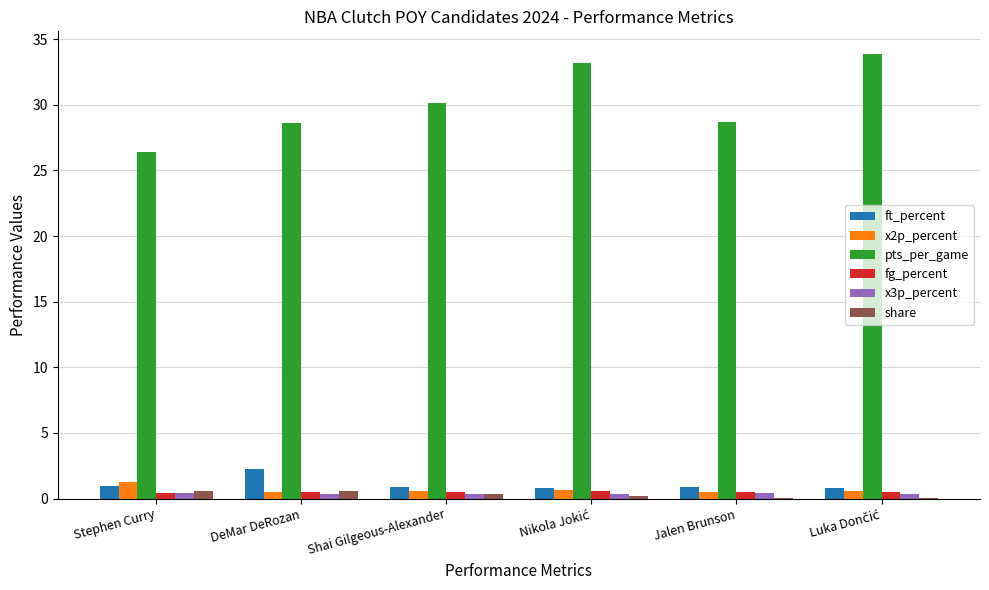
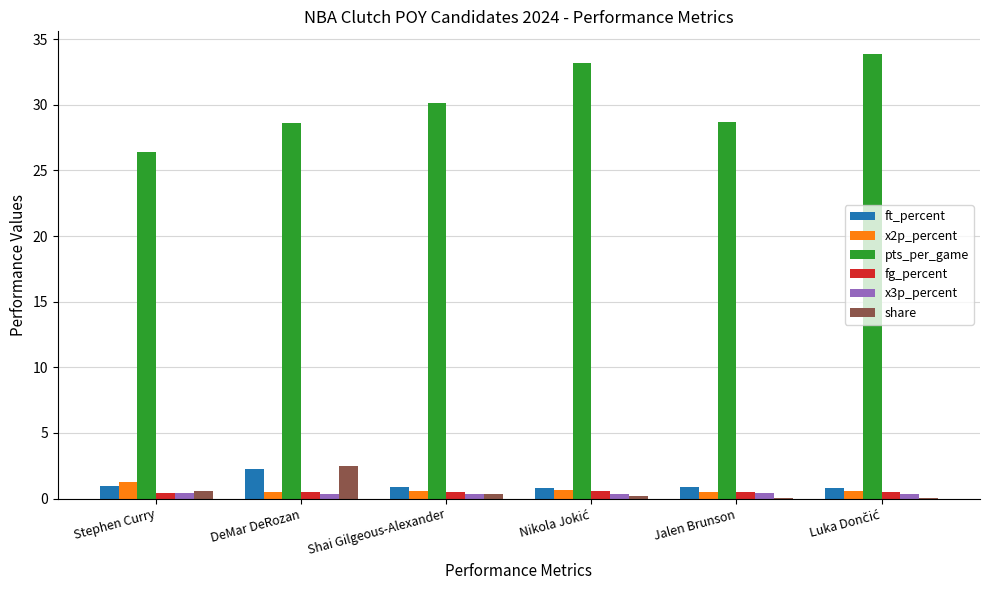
  {
    "ft_percent": {
      "Stephen Curry": 0.9,
      "DeMar DeRozan": 2.3,
      "Shai Gilgeous-Alexander": 0.9,
      "Nikola Jokić": 0.8,
      "Jalen Brunson": 0.8,
      "Luka Dončić": 0.8
    },
    "x2p_percent": {
      "Stephen Curry": 1.3,
      "DeMar DeRozan": 0.5,
      "Shai Gilgeous-Alexander": 0.6,
      "Nikola Jokić": 0.6,
      "Jalen Brunson": 0.5,
      "Luka Dončić": 0.6
    },
    "pts_per_game": {
      "Stephen Curry": 26.4,
      "DeMar DeRozan": 28.6,
      "Shai Gilgeous-Alexander": 30.1,
      "Nikola Jokić": 33.2,
      "Jalen Brunson": 28.7,
      "Luka Dončić": 33.9
    },
    "fg_percent": {
      "Stephen Curry": 0.5,
      "DeMar DeRozan": 0.5,
      "Shai Gilgeous-Alexander": 0.5,
      "Nikola Jokić": 0.6,
      "Jalen Brunson": 0.5,
      "Luka Dončić": 0.5
    },
    "x3p_percent": {
      "Stephen Curry": 0.4,
      "DeMar DeRozan": 0.3,
      "Shai Gilgeous-Alexander": 0.4,
      "Nikola Jokić": 0.4,
      "Jalen Brunson": 0.4,
      "Luka Dončić": 0.4
    },
    "share": {
      "Stephen Curry": 0.6,
-     "DeMar DeRozan": 0.5,
+     "DeMar DeRozan": 2.5,
      "Shai Gilgeous-Alexander": 0.3
    }
  }
